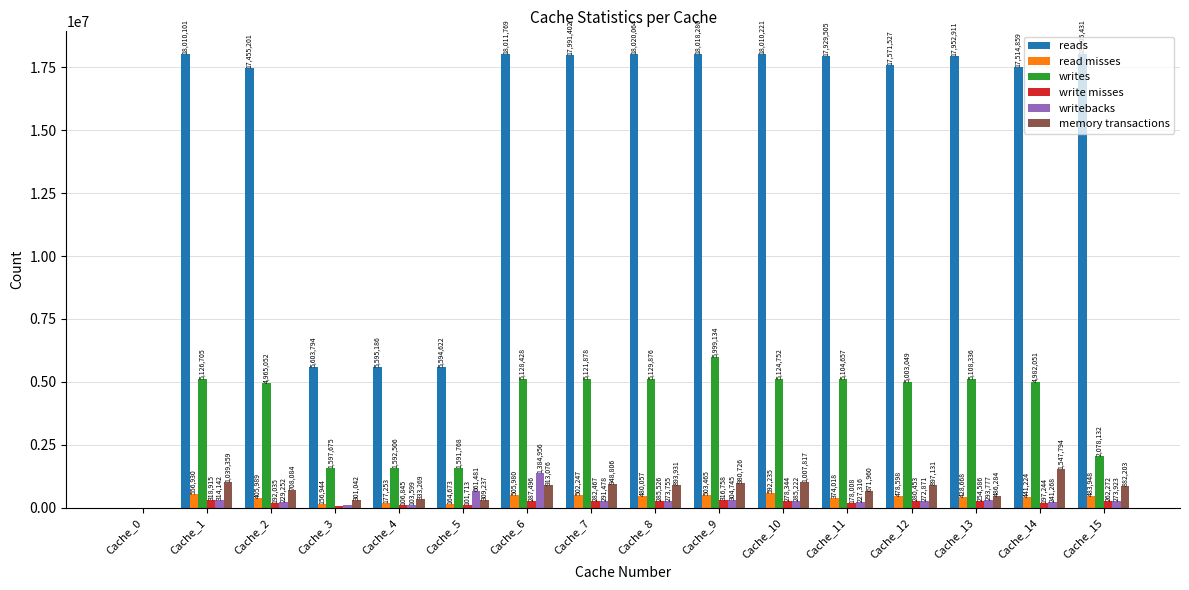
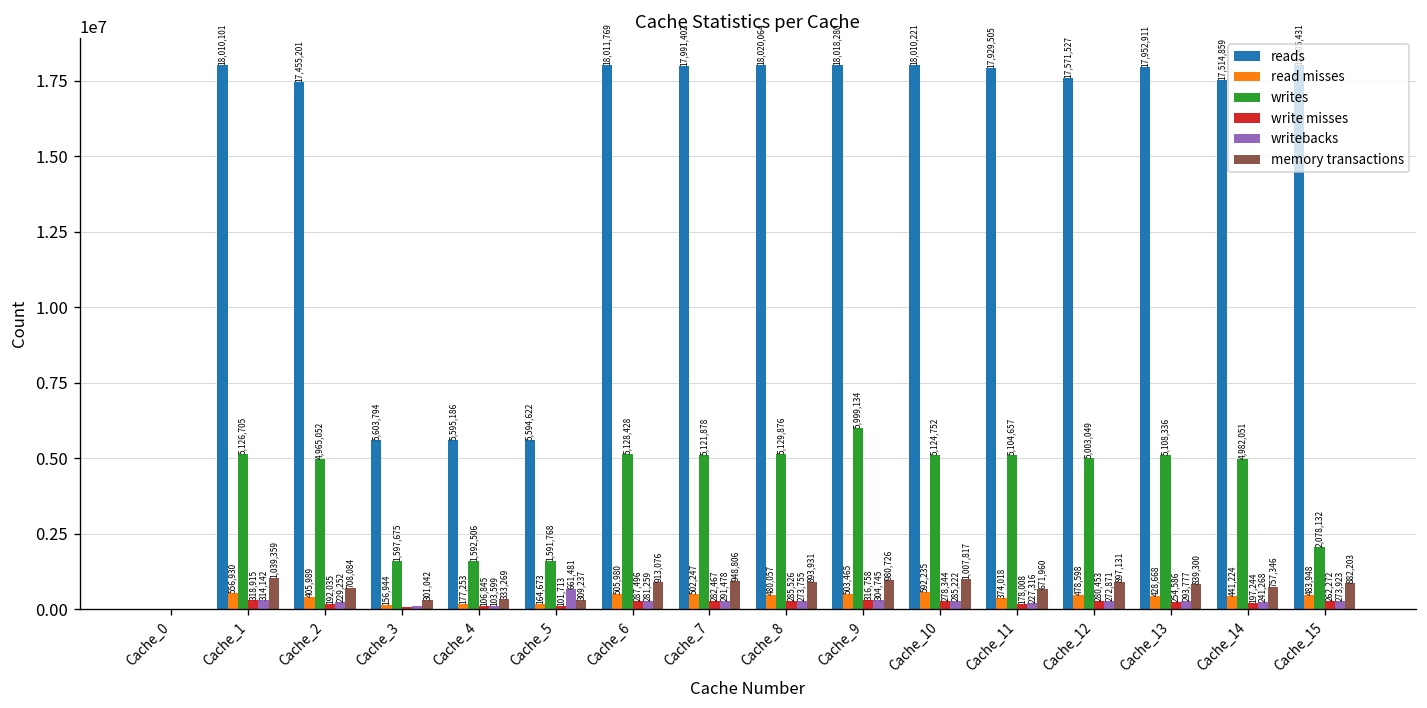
  {
    "reads": {
      "Cache_1": "18,010,101",
      "Cache_2": "17,455,201",
      "Cache_3": "5,603,794",
      "Cache_4": "5,595,186",
      "Cache_5": "5,594,622",
      "Cache_6": "18,011,769",
      "Cache_7": "17,991,402",
      "Cache_8": "18,020,064",
      "Cache_9": "18,018,280",
      "Cache_10": "18,010,221",
      "Cache_11": "17,929,505",
      "Cache_12": "17,571,527",
      "Cache_13": "17,952,911",
      "Cache_14": "17,514,859"
    },
    "read misses": {
      "Cache_1": "556,930",
      "Cache_2": "405,989",
      "Cache_3": "156,944",
      "Cache_4": "177,253",
      "Cache_5": "164,673",
      "Cache_6": "505,980",
      "Cache_7": "502,247",
      "Cache_8": "480,057",
      "Cache_9": "503,465",
      "Cache_10": "592,235",
      "Cache_11": "374,018",
      "Cache_12": "478,598",
      "Cache_13": "428,668",
      "Cache_14": "441,224",
      "Cache_15": "483,948"
    },
    "writes": {
      "Cache_1": "5,126,705",
      "Cache_2": "4,965,052",
      "Cache_3": "1,597,675",
      "Cache_4": "1,592,506",
      "Cache_5": "1,591,768",
      "Cache_6": "5,128,428",
      "Cache_7": "5,121,878",
      "Cache_8": "5,129,876",
      "Cache_9": "5,999,134",
      "Cache_10": "5,124,752",
      "Cache_11": "5,104,657",
      "Cache_12": "5,003,049",
      "Cache_13": "5,108,336",
      "Cache_14": "4,982,051",
      "Cache_15": "2,078,132"
    },
    "write misses": {
      "Cache_1": "318,915",
      "Cache_2": "192,035",
      "Cache_4": "106,845",
      "Cache_5": "101,713",
      "Cache_6": "287,496",
      "Cache_7": "282,467",
      "Cache_8": "285,526",
      "Cache_9": "316,758",
      "Cache_10": "278,344",
      "Cache_11": "178,008",
      "Cache_12": "280,453",
      "Cache_13": "254,586",
      "Cache_14": "197,244",
      "Cache_15": "262,272"
    },
    "writebacks": {
      "Cache_1": "314,142",
      "Cache_2": "229,252",
      "Cache_4": "103,599",
      "Cache_5": "661,481",
-     "Cache_6": "1,384,956",
+     "Cache_6": "281,259",
      "Cache_7": "291,478",
      "Cache_8": "273,755",
      "Cache_9": "304,745",
      "Cache_10": "285,222",
      "Cache_11": "227,316",
      "Cache_12": "272,871",
      "Cache_13": "293,777",
      "Cache_14": "241,268",
      "Cache_15": "273,923"
    },
    "memory transactions": {
      "Cache_1": "1,039,359",
      "Cache_2": "708,084",
      "Cache_3": "301,042",
      "Cache_4": "333,269",
      "Cache_5": "309,237",
      "Cache_6": "913,076",
      "Cache_7": "948,806",
      "Cache_8": "893,931",
      "Cache_9": "980,726",
      "Cache_10": "1,007,817",
      "Cache_11": "671,960",
      "Cache_12": "897,131",
-     "Cache_13": "486,284",
-     "Cache_14": "1,547,794",
+     "Cache_13": "839,300",
+     "Cache_14": "757,346",
      "Cache_15": "882,203"
    }
  }
